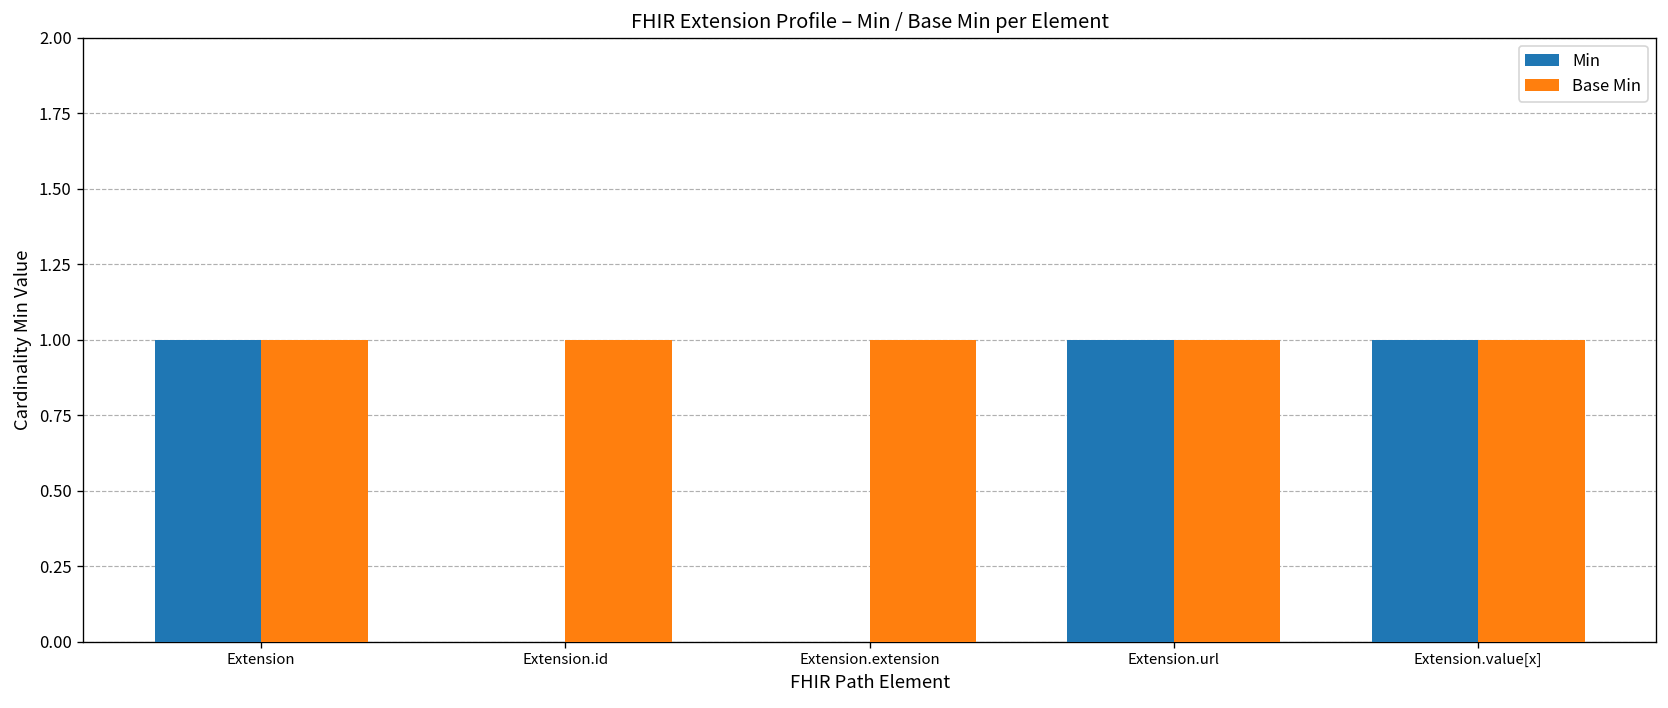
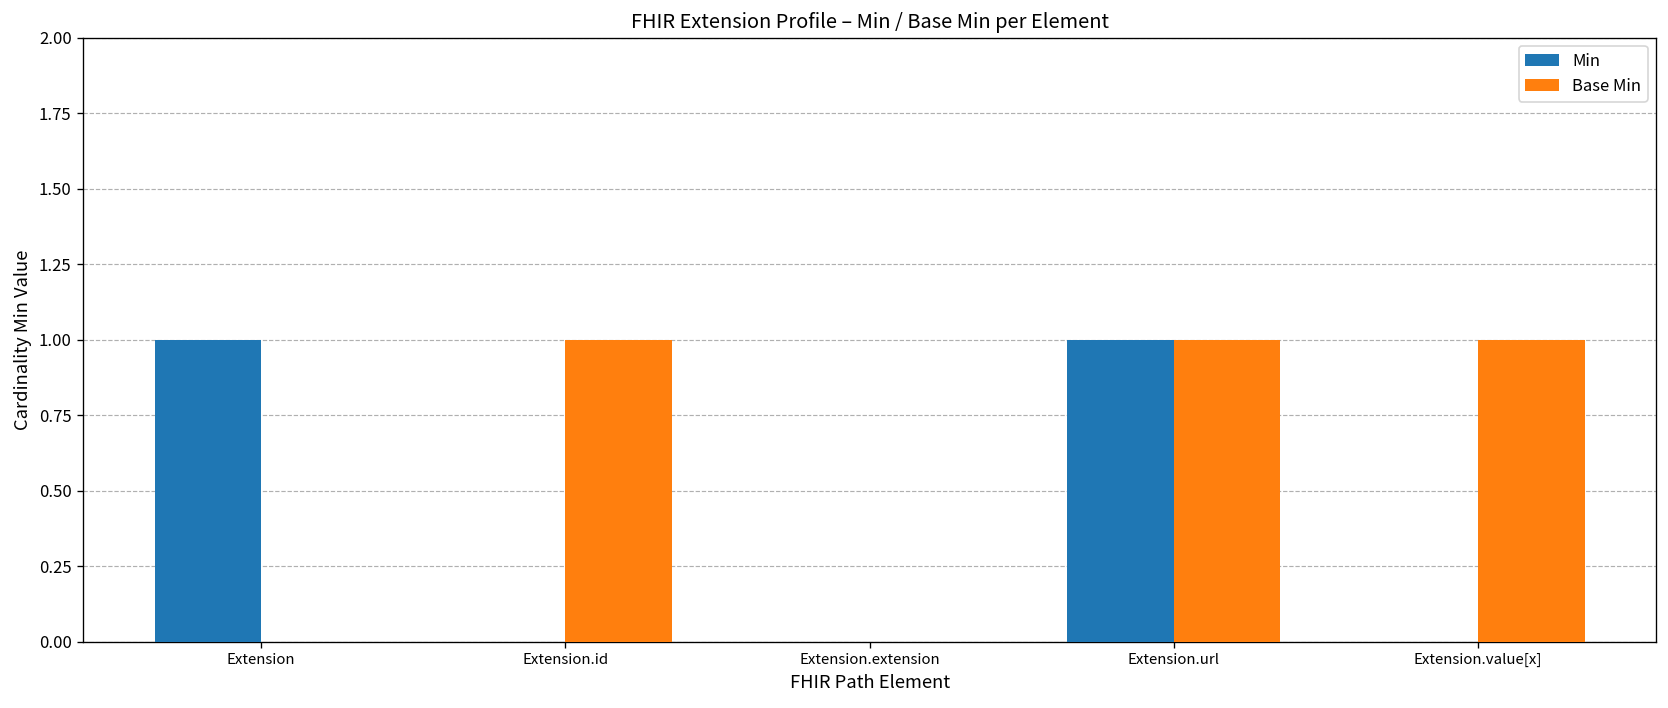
  {
    "Min": {
      "Extension": 1,
      "Extension.id": 0,
      "Extension.extension": 0,
      "Extension.url": 1,
-     "Extension.value[x]": 1
+     "Extension.value[x]": 0
    },
    "Base Min": {
-     "Extension": 1,
+     "Extension": 0,
      "Extension.id": 1,
-     "Extension.extension": 1,
+     "Extension.extension": 0,
      "Extension.url": 1,
      "Extension.value[x]": 1
    }
  }
